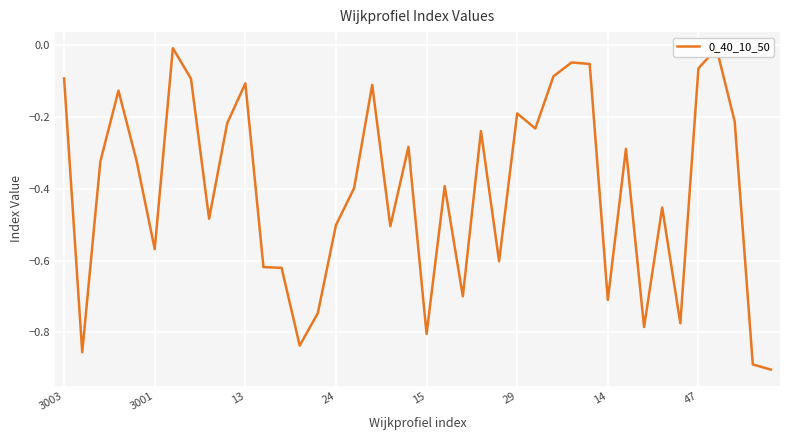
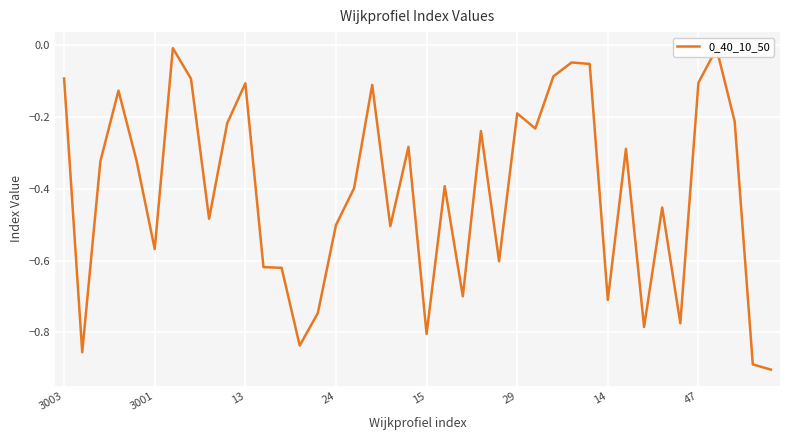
  {
    "3003": -0.09,
    "3001": -0.57,
    "15": -0.80,
-   "47": -0.07
+   "47": -0.11
  }
